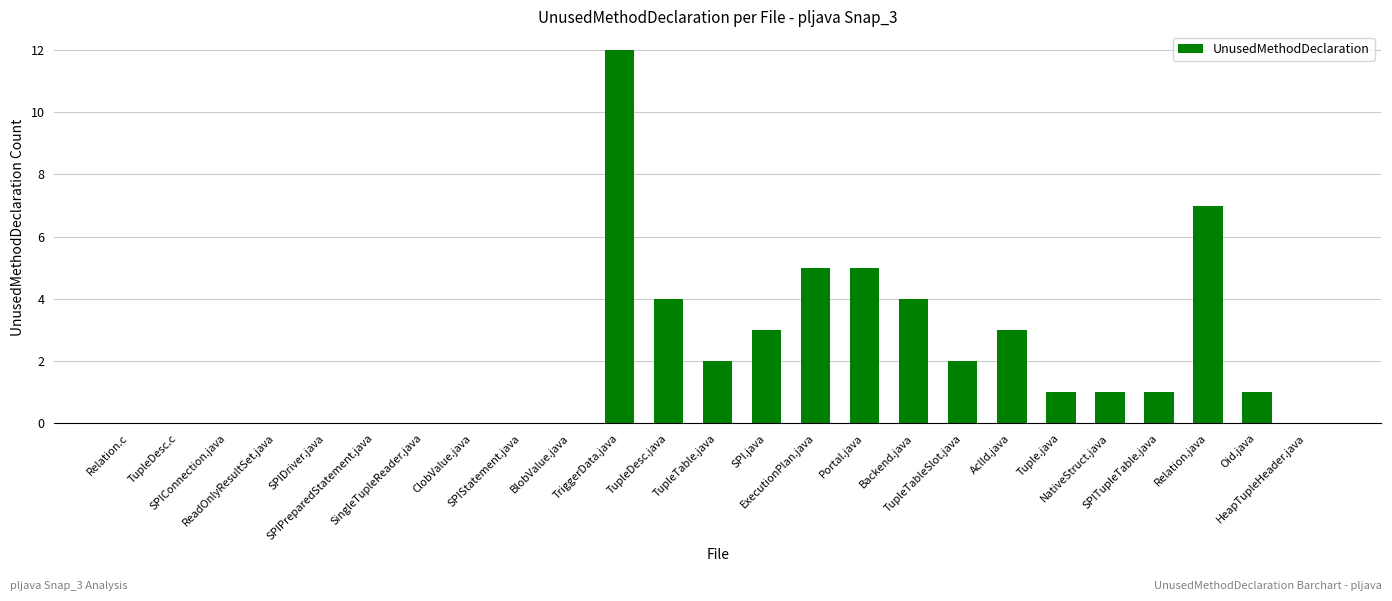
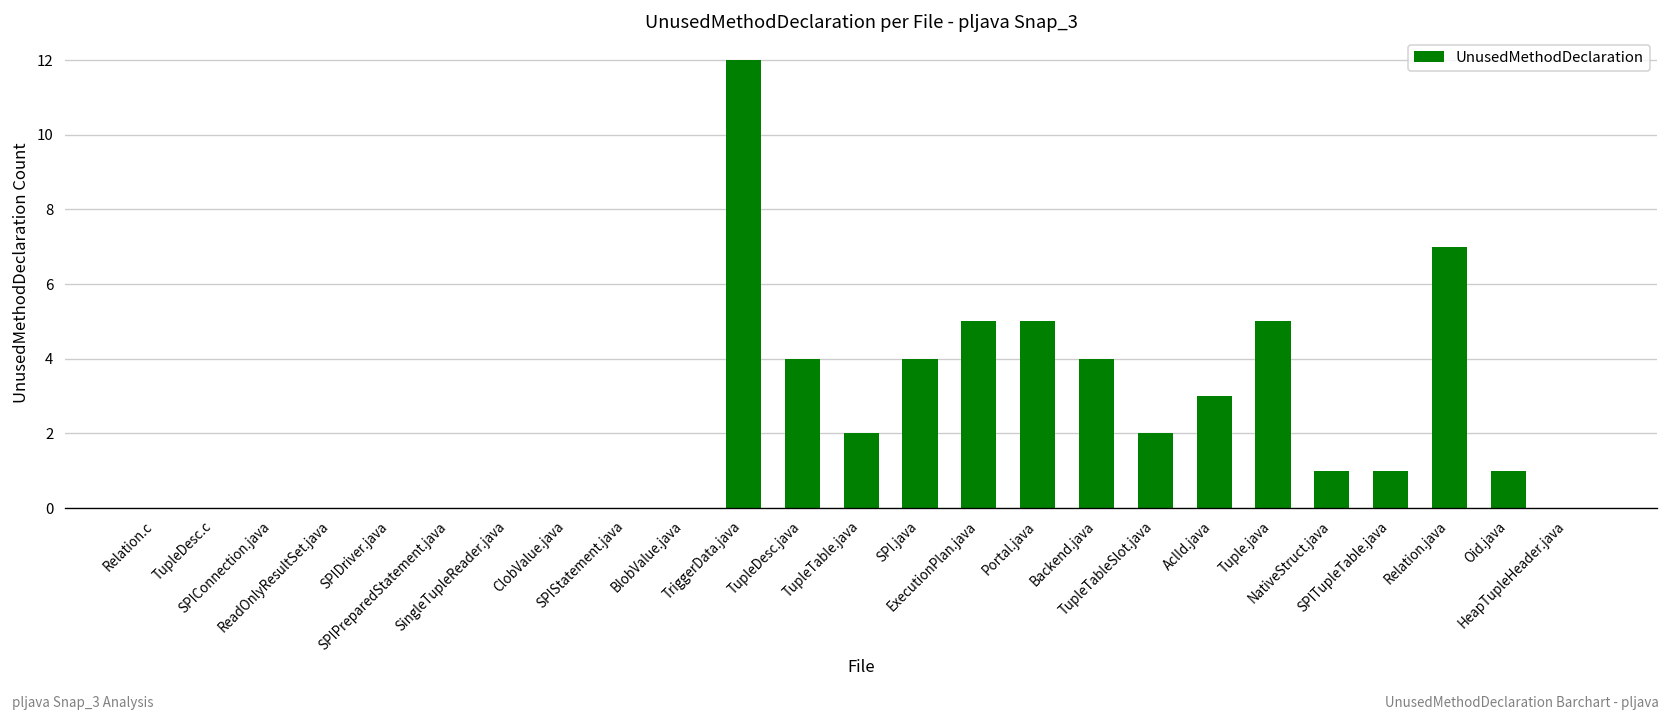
  {
    "Relation.c": 0,
    "TupleDesc.c": 0,
    "SPIConnection.java": 0,
    "ReadOnlyResultSet.java": 0,
    "SPIDriver.java": 0,
    "SPIPreparedStatement.java": 0,
    "SingleTupleReader.java": 0,
    "ClobValue.java": 0,
    "SPIStatement.java": 0,
    "BlobValue.java": 0,
    "TriggerData.java": 12,
    "TupleDesc.java": 4,
    "TupleTable.java": 2,
-   "SPI.java": 3,
+   "SPI.java": 4,
    "ExecutionPlan.java": 5,
    "Portal.java": 5,
    "Backend.java": 4,
    "TupleTableSlot.java": 2,
    "AclId.java": 3,
-   "Tuple.java": 1,
+   "Tuple.java": 5,
    "NativeStruct.java": 1,
    "SPITupleTable.java": 1,
    "Relation.java": 7,
    "Oid.java": 1,
    "HeapTupleHeader.java": 0
  }
